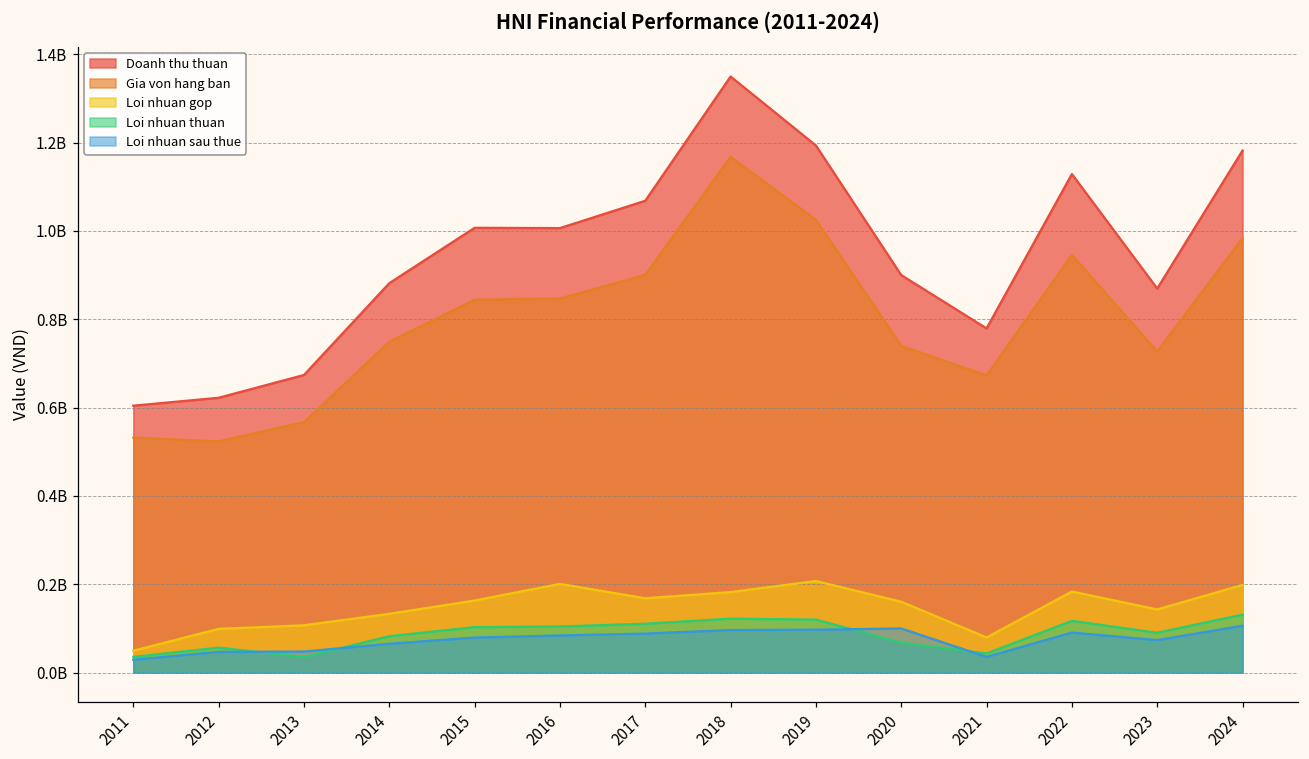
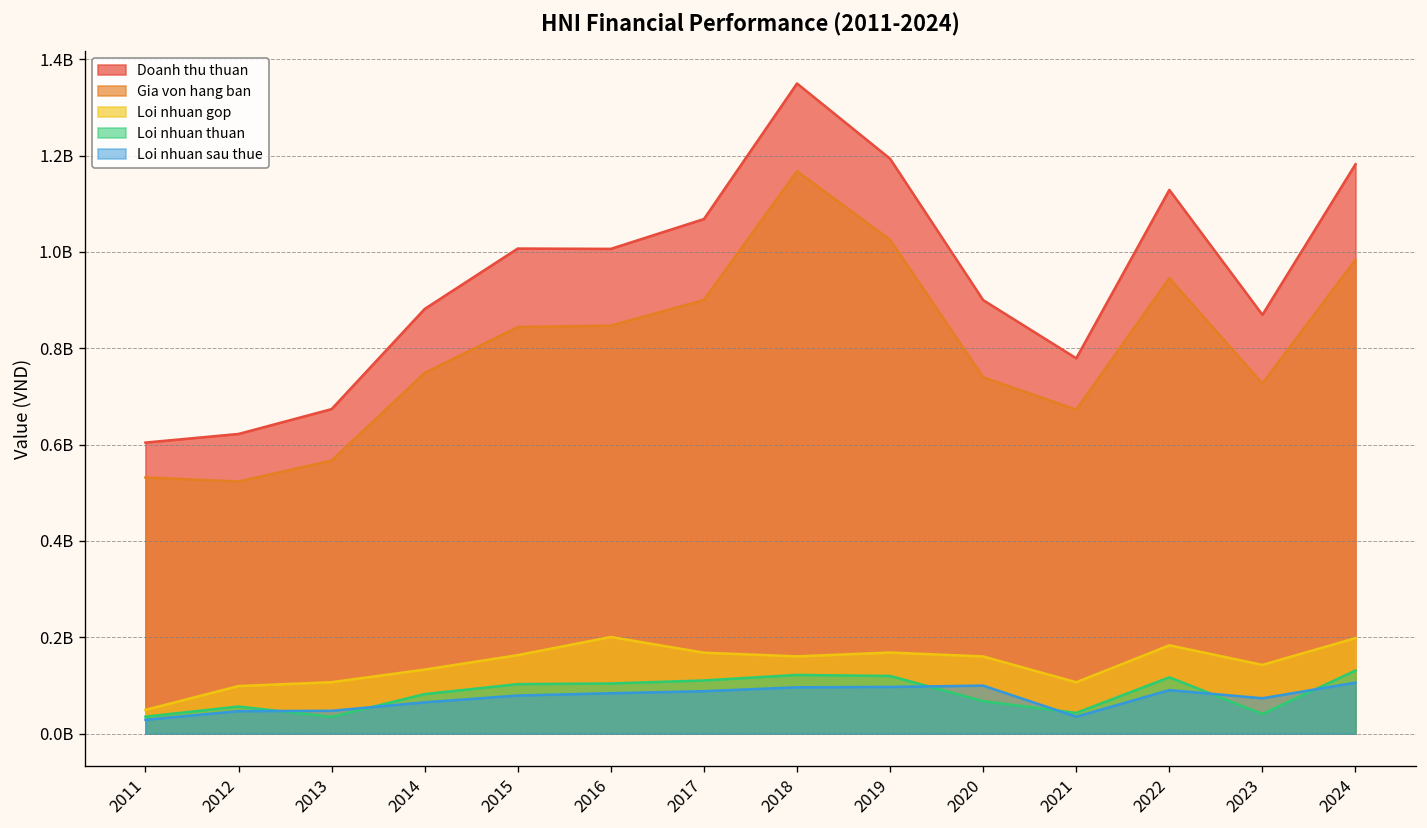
  {
    "Loi nhuan gop": {
      "2011": 50000000,
      "2012": 100000000,
      "2013": 110000000,
      "2014": 130000000,
      "2015": 160000000,
      "2016": 200000000,
      "2017": 170000000,
-     "2018": 180000000,
-     "2019": 210000000,
+     "2018": 160000000,
+     "2019": 170000000,
      "2020": 160000000,
-     "2021": 80000000,
+     "2021": 110000000,
      "2022": 180000000,
      "2023": 140000000,
      "2024": 200000000
    },
    "Loi nhuan thuan": {
      "2011": 40000000,
      "2012": 60000000,
      "2013": 30000000,
      "2014": 80000000,
      "2015": 100000000,
      "2016": 100000000,
      "2017": 110000000,
      "2018": 120000000,
      "2019": 120000000,
      "2020": 70000000,
      "2021": 40000000,
      "2022": 120000000,
-     "2023": 90000000,
+     "2023": 40000000,
      "2024": 130000000
    },
    "Loi nhuan sau thue": {
      "2011": 30000000,
      "2012": 50000000,
      "2013": 50000000,
      "2014": 70000000,
      "2015": 80000000,
      "2016": 80000000,
      "2017": 90000000,
      "2018": 100000000,
      "2019": 100000000,
      "2020": 100000000,
      "2021": 40000000,
      "2022": 90000000,
      "2023": 70000000,
      "2024": 110000000
    }
  }
